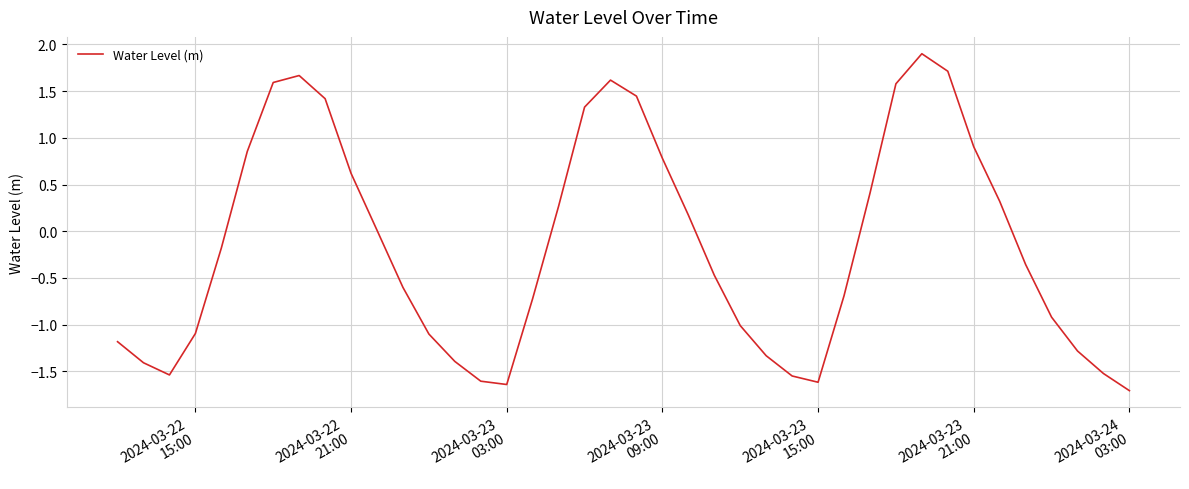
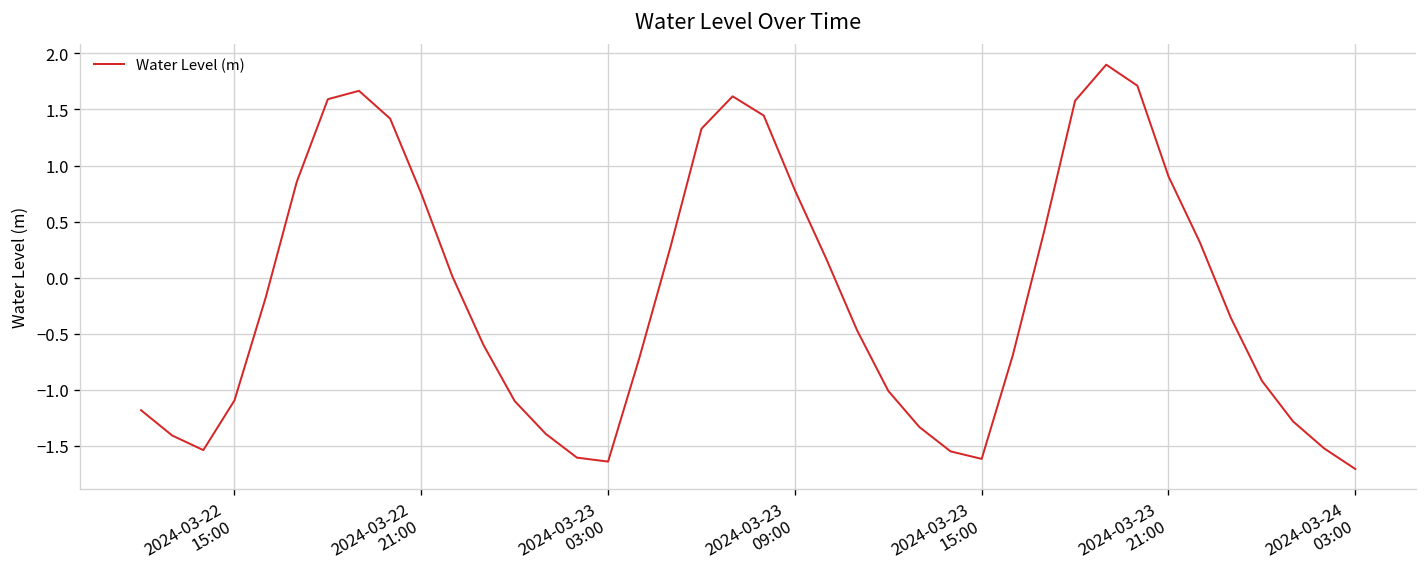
  {
    "2024-03-22 15:00": -1.1,
-   "2024-03-22 21:00": 0.6,
+   "2024-03-22 21:00": 0.8,
    "2024-03-23 03:00": -1.6,
    "2024-03-23 09:00": 0.8,
    "2024-03-23 15:00": -1.6,
    "2024-03-23 21:00": 0.9,
    "2024-03-24 03:00": -1.7
  }
